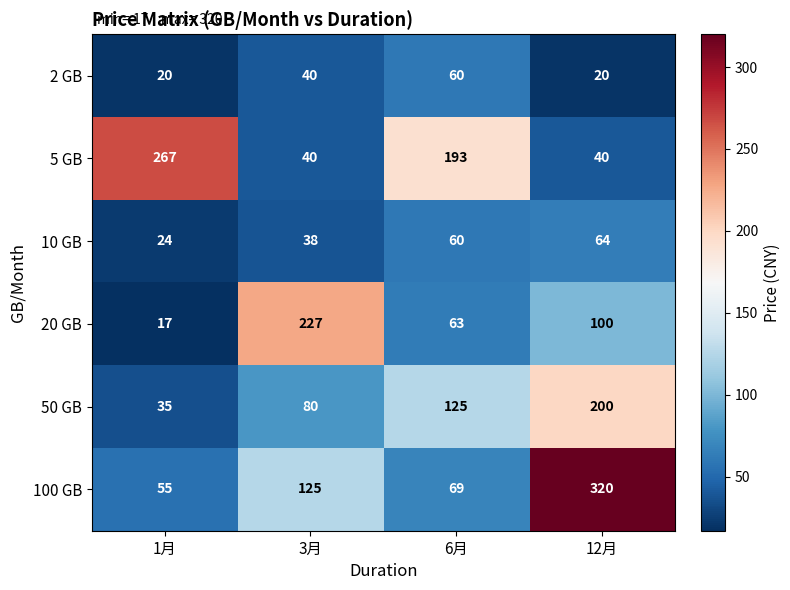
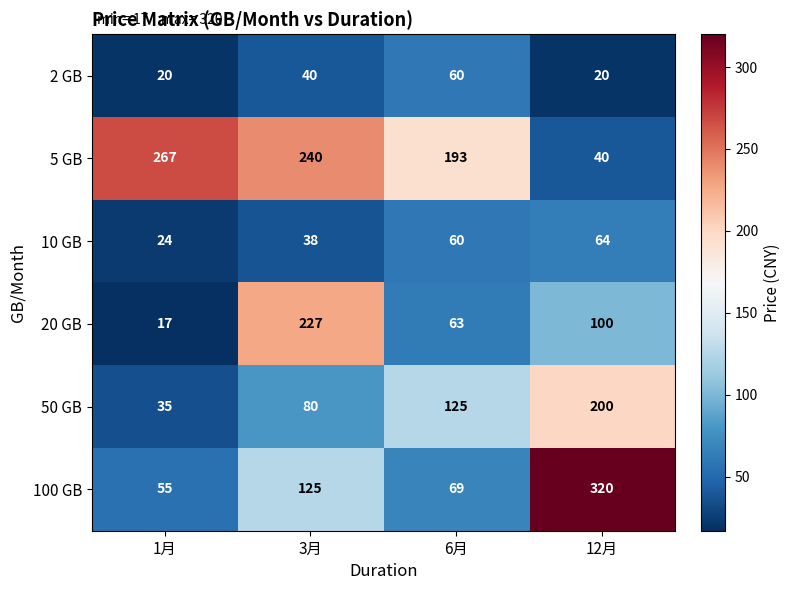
  {
    "2 GB": {
      "1月": 20,
      "3月": 40,
      "6月": 60,
      "12月": 20
    },
    "5 GB": {
      "1月": 267,
-     "3月": 40,
+     "3月": 240,
      "6月": 193,
      "12月": 40
    },
    "10 GB": {
      "1月": 24,
      "3月": 38,
      "6月": 60,
      "12月": 64
    },
    "20 GB": {
      "1月": 17,
      "3月": 227,
      "6月": 63,
      "12月": 100
    },
    "50 GB": {
      "1月": 35,
      "3月": 80,
      "6月": 125,
      "12月": 200
    },
    "100 GB": {
      "1月": 55,
      "3月": 125,
      "6月": 69,
      "12月": 320
    }
  }
